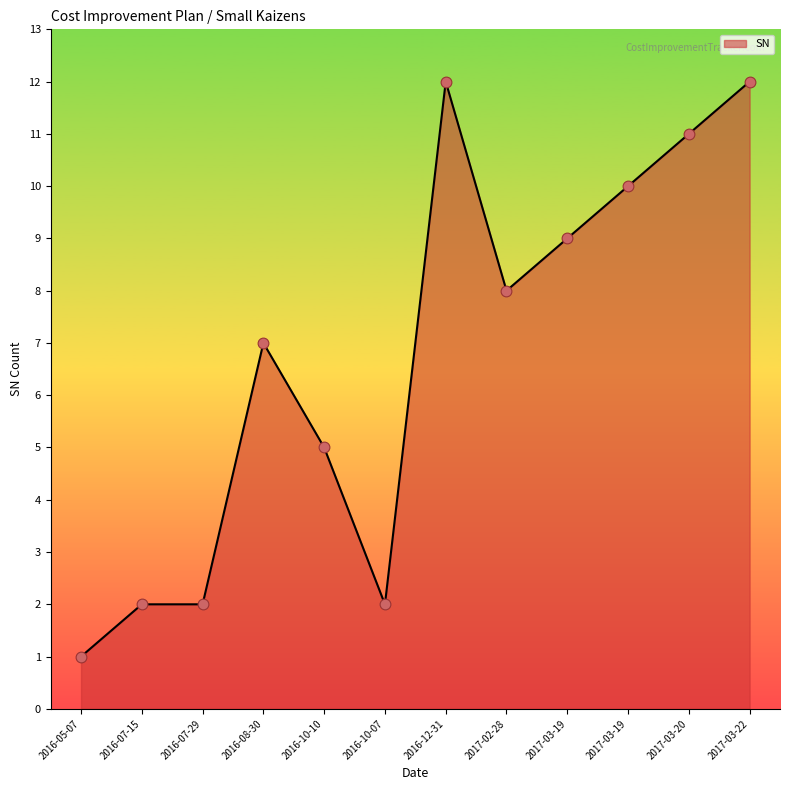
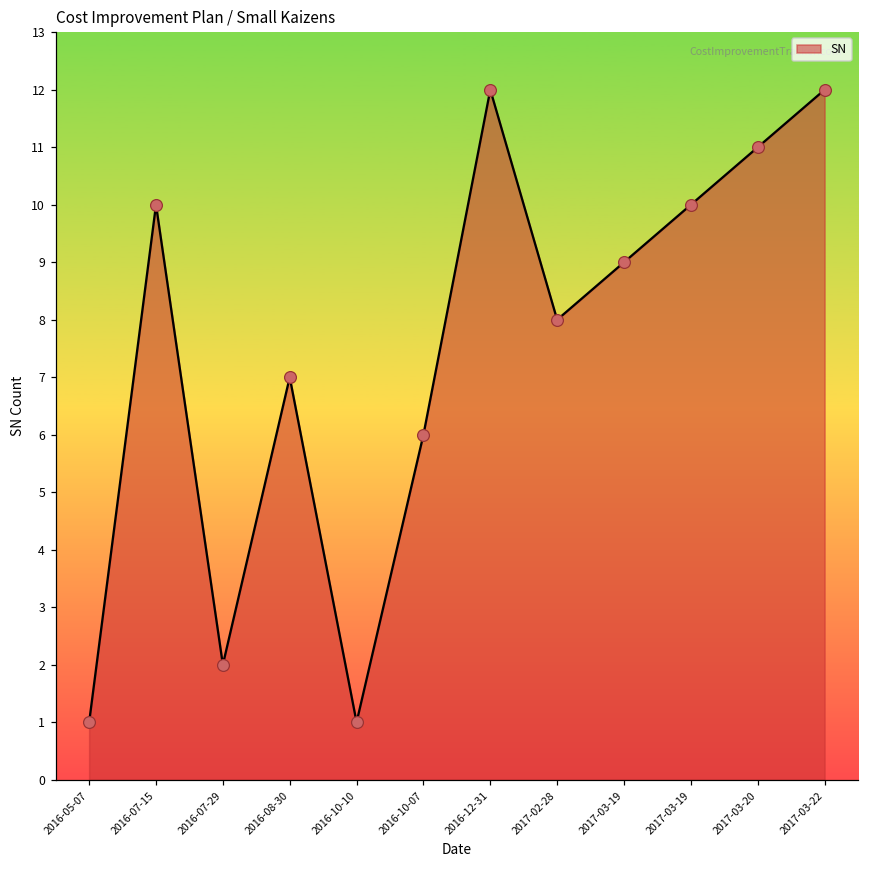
  {
    "2016-05-07": 1,
-   "2016-07-15": 2,
+   "2016-07-15": 10,
    "2016-07-29": 2,
    "2016-08-30": 7,
-   "2016-10-10": 5,
-   "2016-10-07": 2,
+   "2016-10-10": 1,
+   "2016-10-07": 6,
    "2016-12-31": 12,
    "2017-02-28": 8,
    "2017-03-20": 11,
    "2017-03-22": 12
  }
